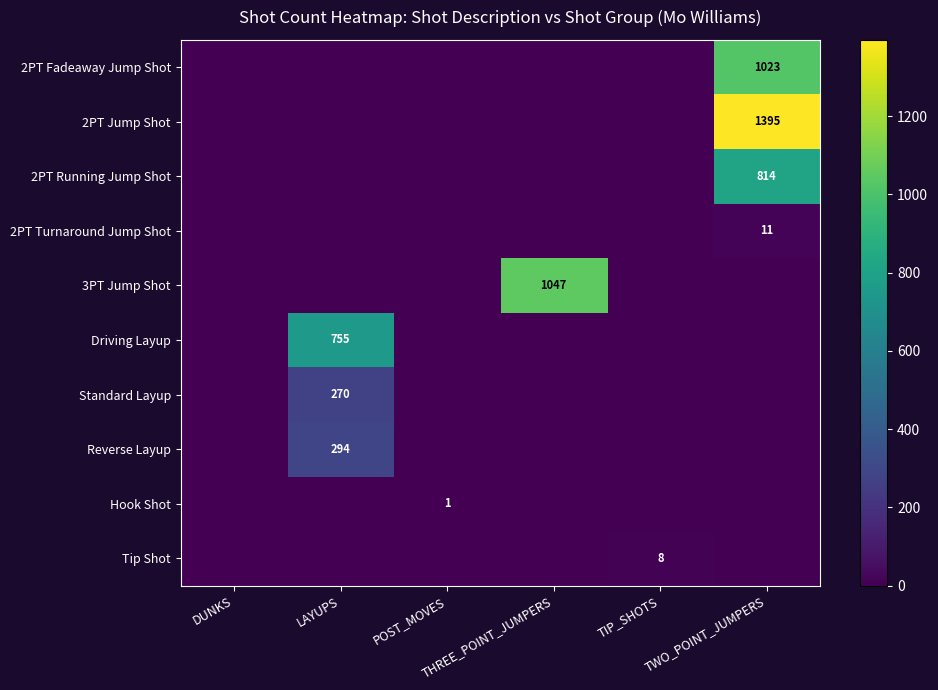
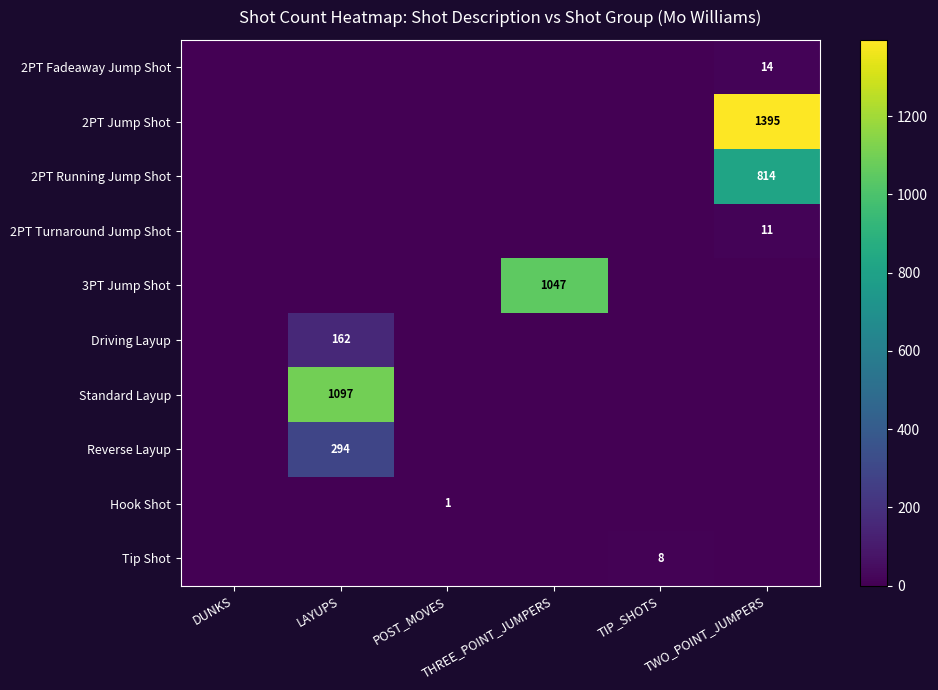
  {
    "2PT Fadeaway Jump Shot": {
-     "TWO_POINT_JUMPERS": 1023
+     "TWO_POINT_JUMPERS": 14
    },
    "2PT Jump Shot": {
      "TWO_POINT_JUMPERS": 1395
    },
    "2PT Running Jump Shot": {
      "TWO_POINT_JUMPERS": 814
    },
    "2PT Turnaround Jump Shot": {
      "TWO_POINT_JUMPERS": 11
    },
    "3PT Jump Shot": {
      "THREE_POINT_JUMPERS": 1047
    },
    "Driving Layup": {
-     "LAYUPS": 755
+     "LAYUPS": 162
    },
    "Standard Layup": {
-     "LAYUPS": 270
+     "LAYUPS": 1097
    },
    "Reverse Layup": {
      "LAYUPS": 294
    },
    "Hook Shot": {
      "POST_MOVES": 1
    },
    "Tip Shot": {
      "TIP_SHOTS": 8
    }
  }
